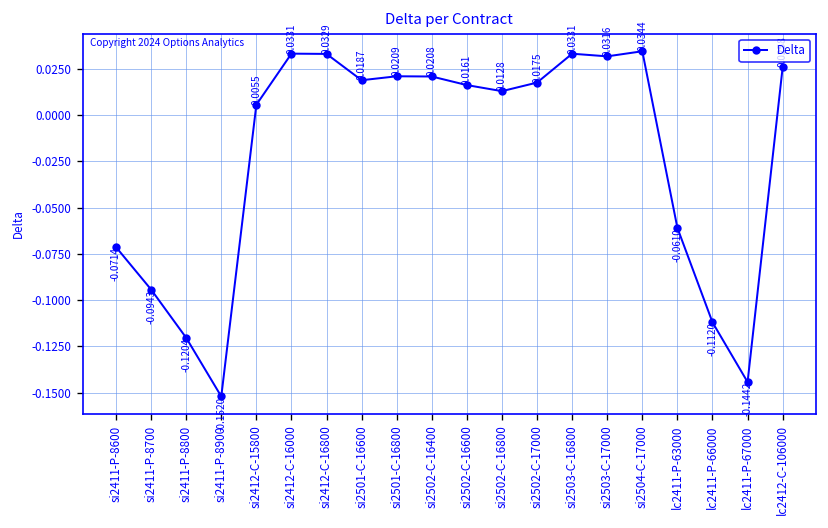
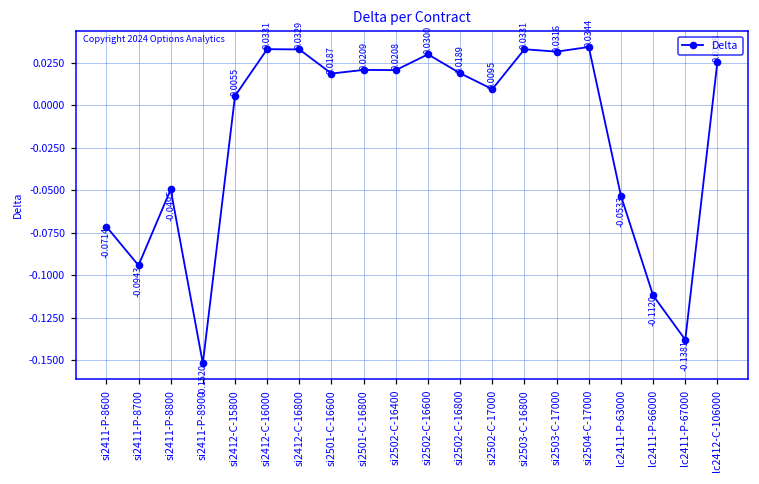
  {
    "si2411-P-8600": -0.0714,
    "si2411-P-8700": -0.0943,
-   "si2411-P-8800": -0.1204,
+   "si2411-P-8800": -0.0495,
    "si2411-P-8900": -0.1520,
    "si2412-C-15800": 0.0055,
    "si2412-C-16000": 0.0331,
    "si2412-C-16800": 0.0329,
    "si2501-C-16600": 0.0187,
    "si2501-C-16800": 0.0209,
    "si2502-C-16400": 0.0208,
-   "si2502-C-16600": 0.0161,
-   "si2502-C-16800": 0.0128,
-   "si2502-C-17000": 0.0175,
+   "si2502-C-16600": 0.0300,
+   "si2502-C-16800": 0.0189,
+   "si2502-C-17000": 0.0095,
    "si2503-C-16800": 0.0331,
    "si2503-C-17000": 0.0316,
    "si2504-C-17000": 0.0344,
-   "lc2411-P-63000": -0.0610,
+   "lc2411-P-63000": -0.0533,
    "lc2411-P-66000": -0.1120,
-   "lc2411-P-67000": -0.1442
+   "lc2411-P-67000": -0.1381
  }
